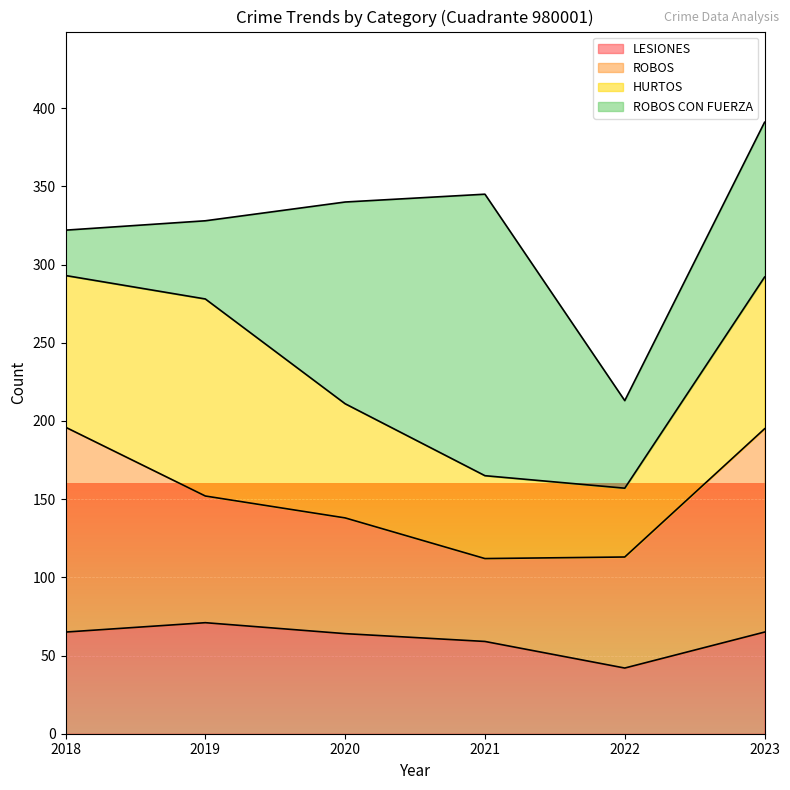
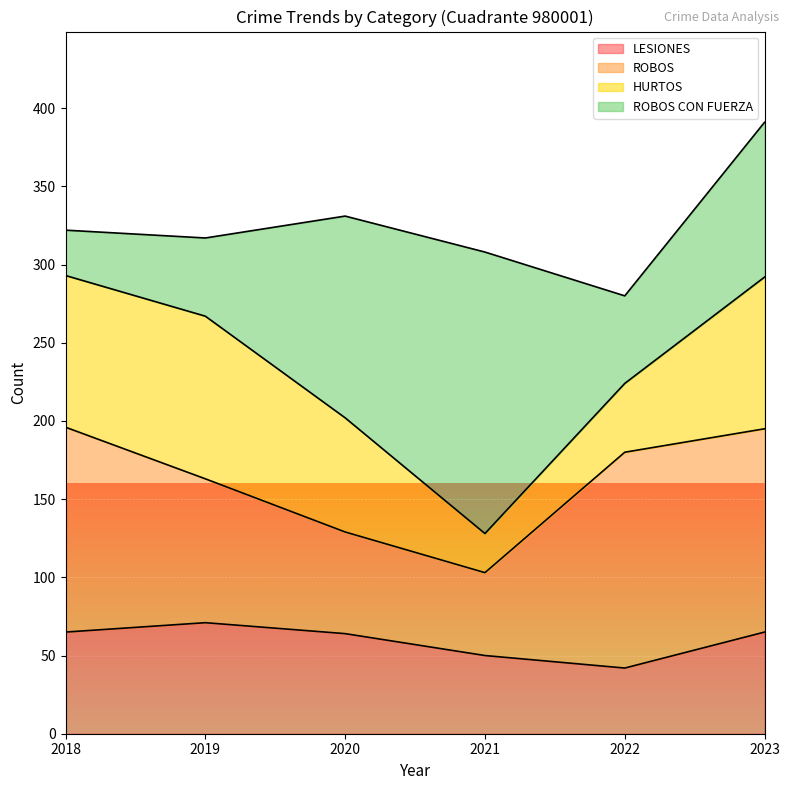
  {
    "LESIONES": {
      "2018": 65,
      "2019": 71,
      "2020": 64,
-     "2021": 59,
+     "2021": 50,
      "2022": 42,
      "2023": 65
    },
    "ROBOS": {
      "2018": 131,
-     "2019": 81,
-     "2020": 74,
+     "2019": 92,
+     "2020": 65,
      "2021": 53,
-     "2022": 71,
+     "2022": 138,
      "2023": 130
    },
    "HURTOS": {
      "2018": 97,
-     "2019": 126,
+     "2019": 104,
      "2020": 73,
-     "2021": 53,
+     "2021": 25,
      "2022": 44,
      "2023": 97
    },
    "ROBOS CON FUERZA": {
      "2018": 29,
      "2019": 50,
      "2020": 129,
      "2021": 180,
      "2022": 56,
      "2023": 99
    }
  }
